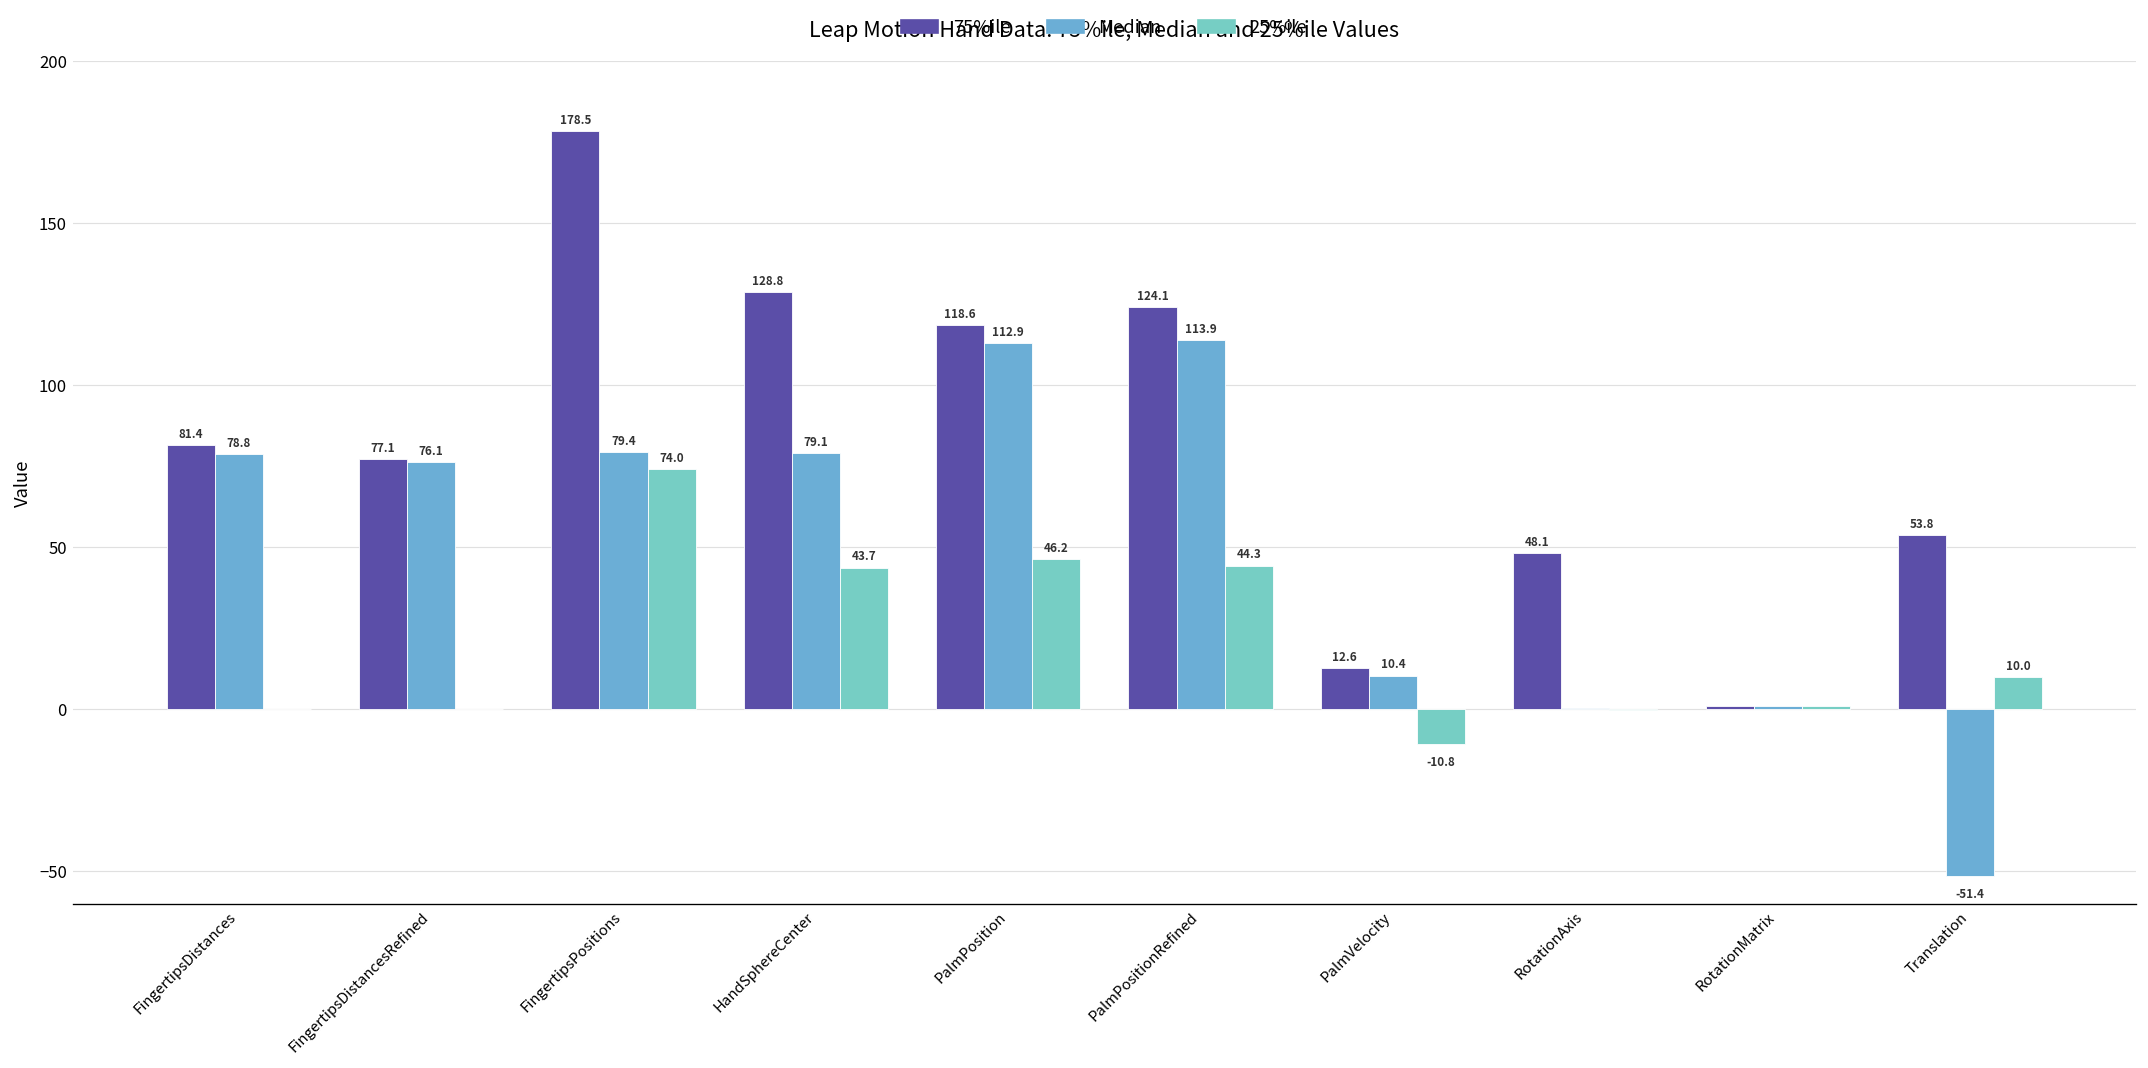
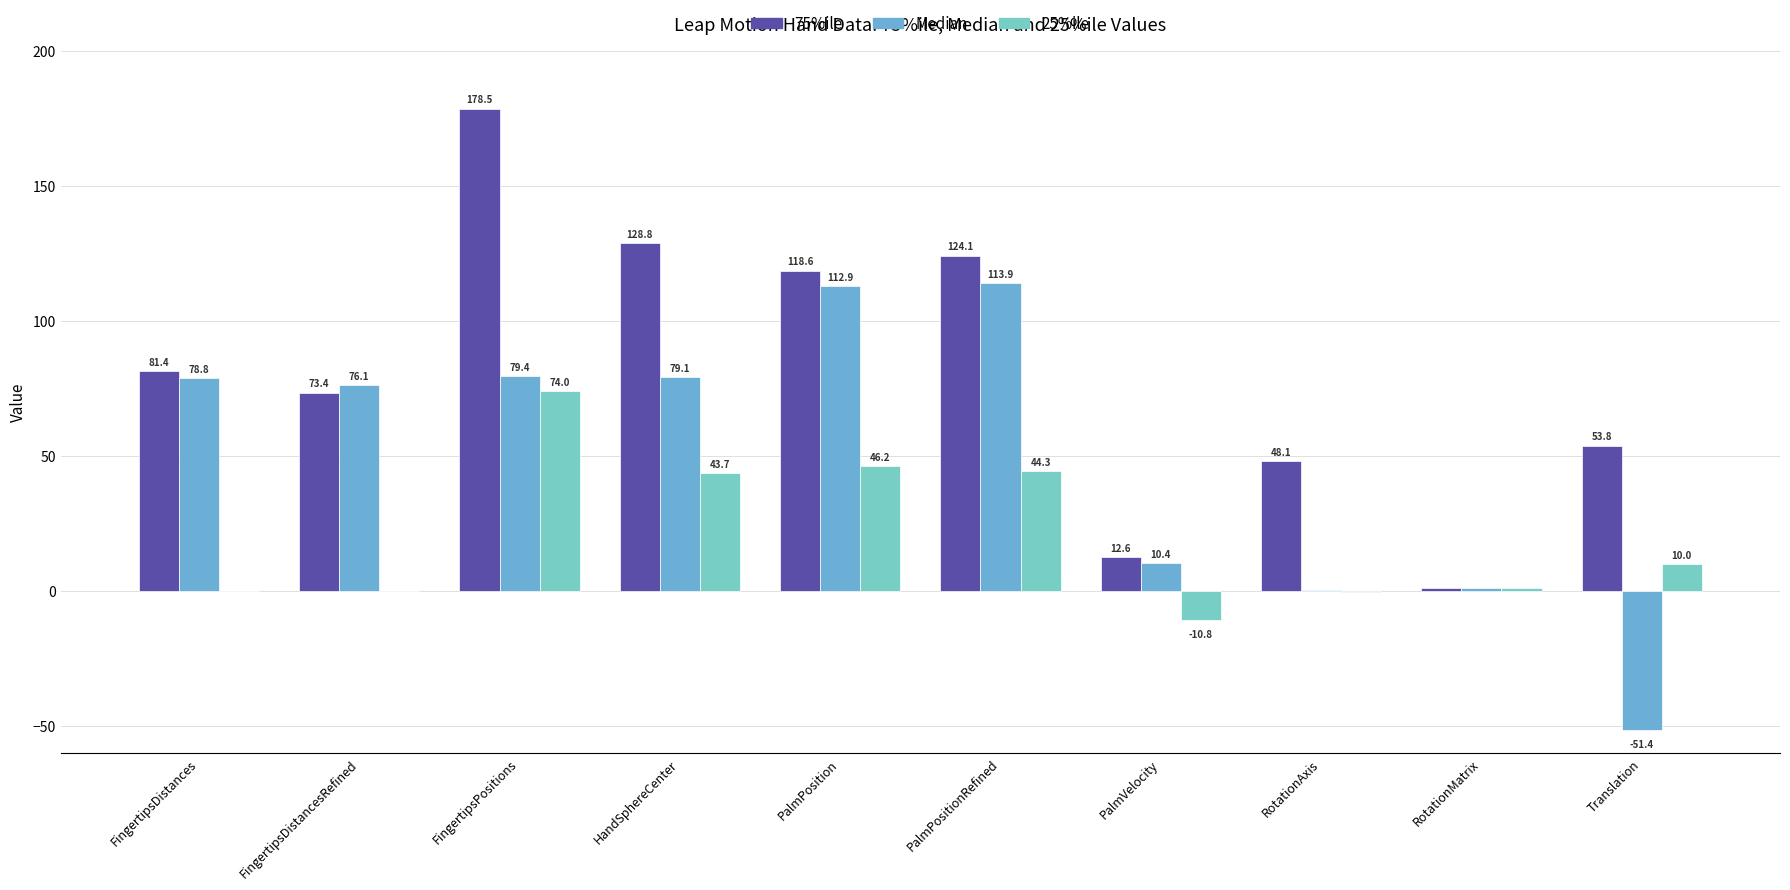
  {
    "75%ile": {
      "FingertipsDistances": 81.4,
-     "FingertipsDistancesRefined": 77.1,
+     "FingertipsDistancesRefined": 73.4,
      "FingertipsPositions": 178.5,
      "HandSphereCenter": 128.8,
      "PalmPosition": 118.6,
      "PalmPositionRefined": 124.1,
      "PalmVelocity": 12.6,
      "RotationAxis": 48.1,
      "Translation": 53.8
    }
  }
